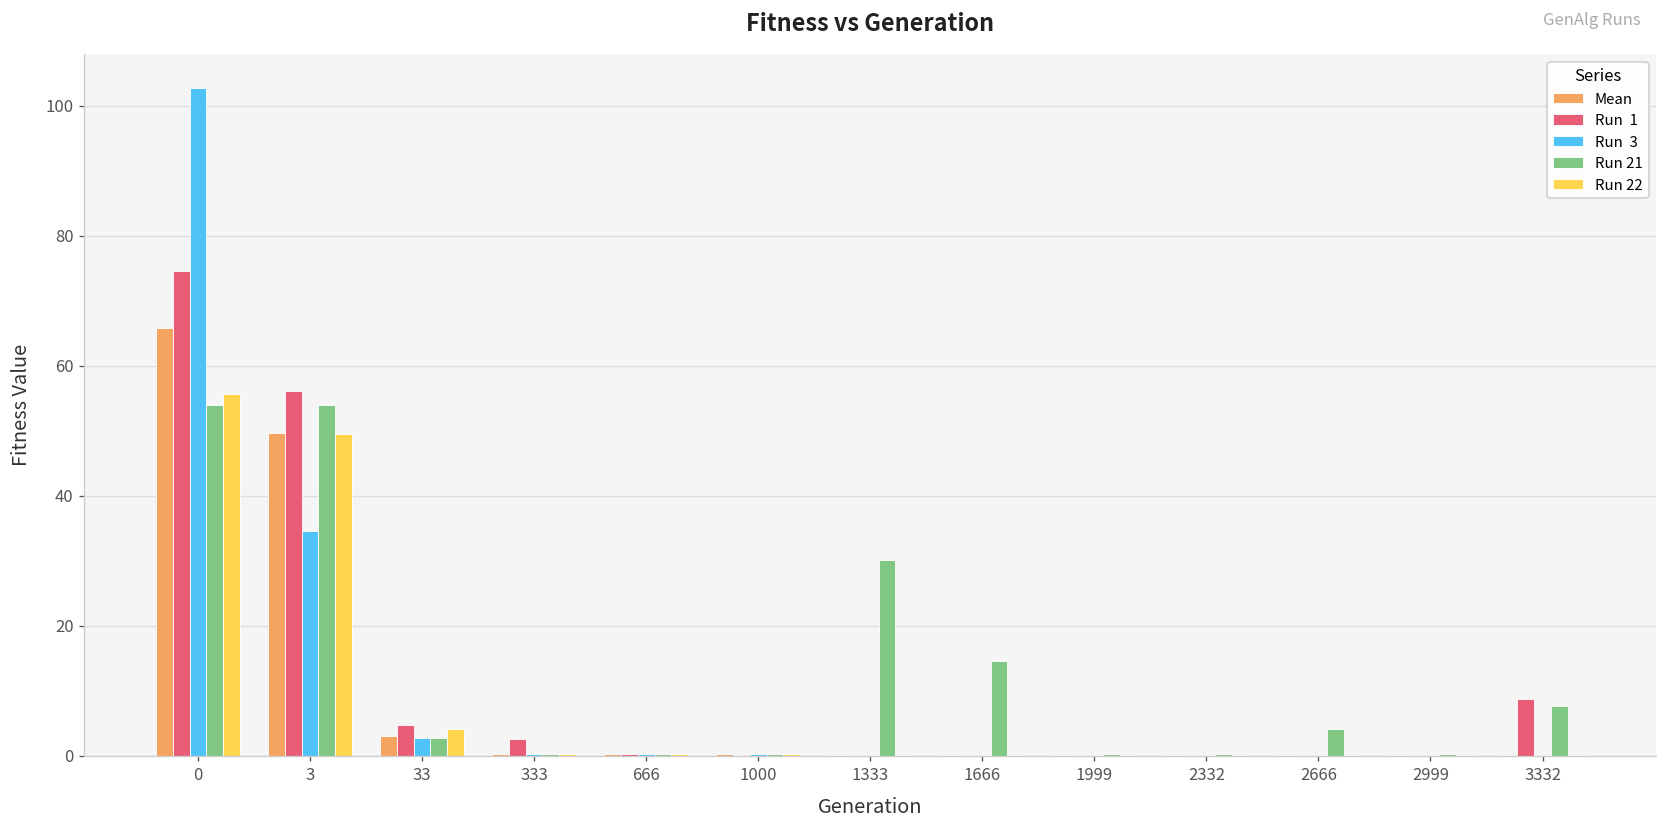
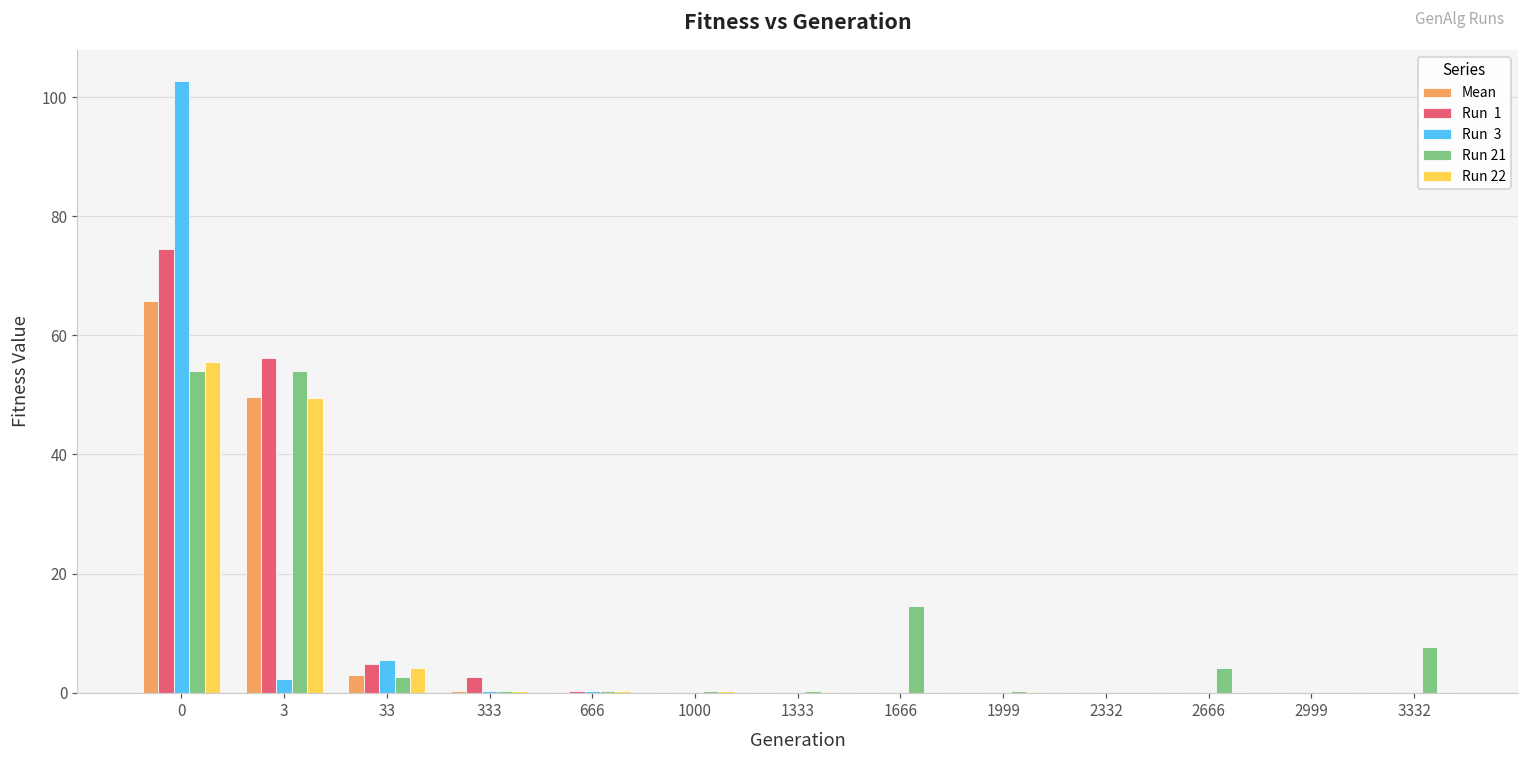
  {
    "Run 1": {
      "0": 75,
      "3": 56,
      "33": 5,
      "333": 3,
-     "3332": 9
+     "3332": 0
    },
    "Run 3": {
      "0": 103,
-     "3": 34,
-     "33": 3
+     "3": 2,
+     "33": 5
    },
    "Run 21": {
      "0": 54,
      "3": 54,
      "33": 3,
-     "1333": 30,
+     "1333": 0,
      "1666": 15,
      "2666": 4,
      "3332": 8
    }
  }
